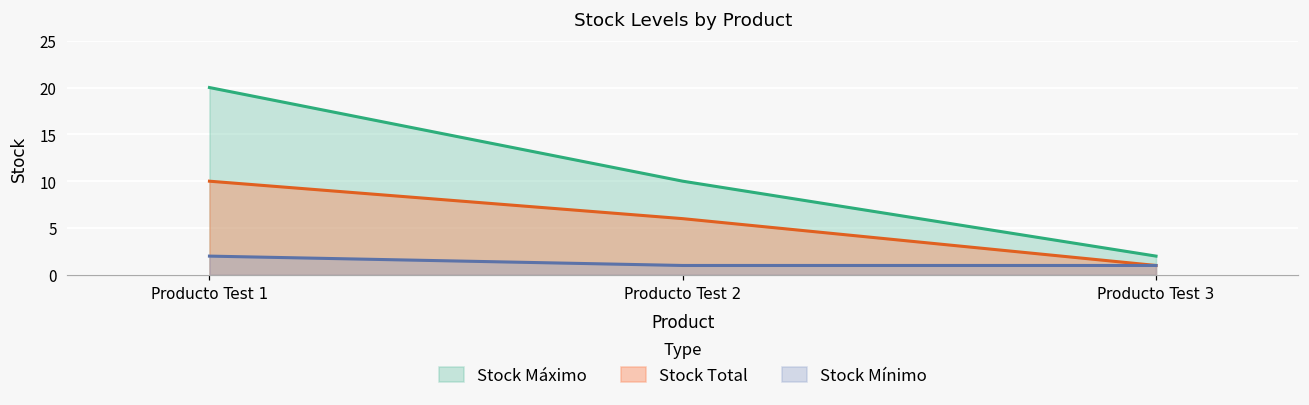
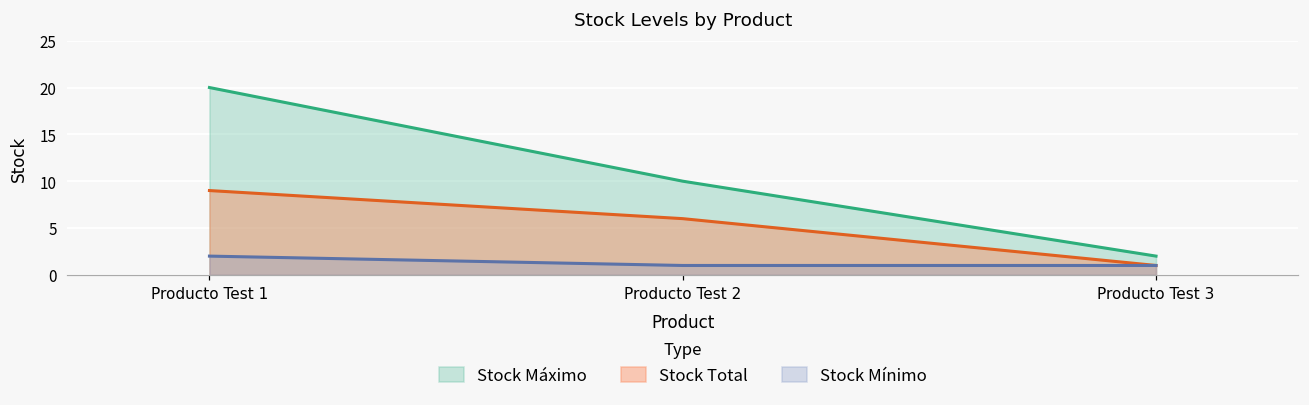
  {
    "Stock Total": {
-     "Producto Test 1": 10,
+     "Producto Test 1": 9,
      "Producto Test 2": 6
    }
  }
